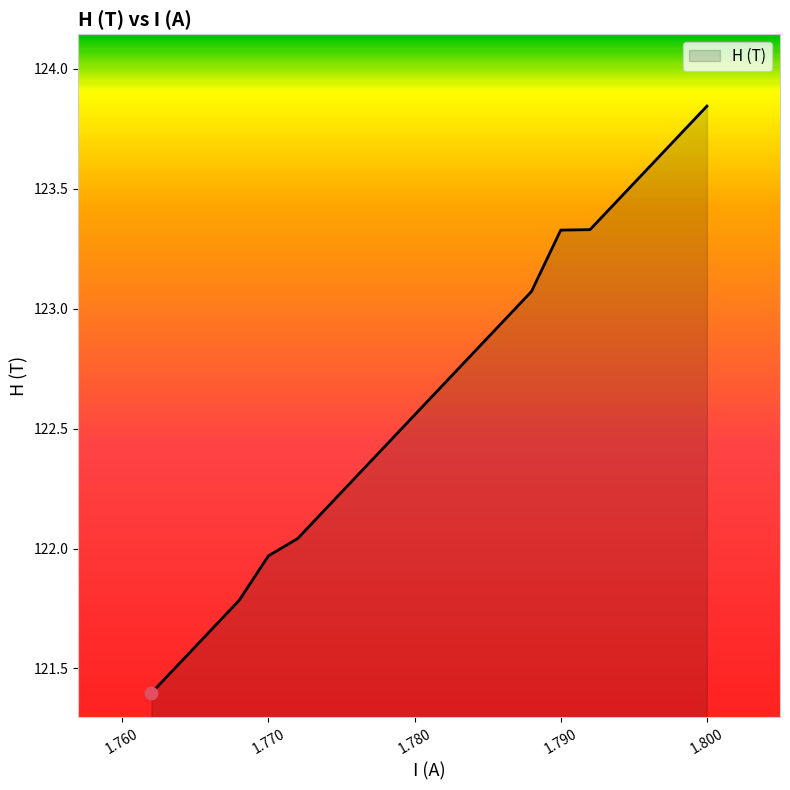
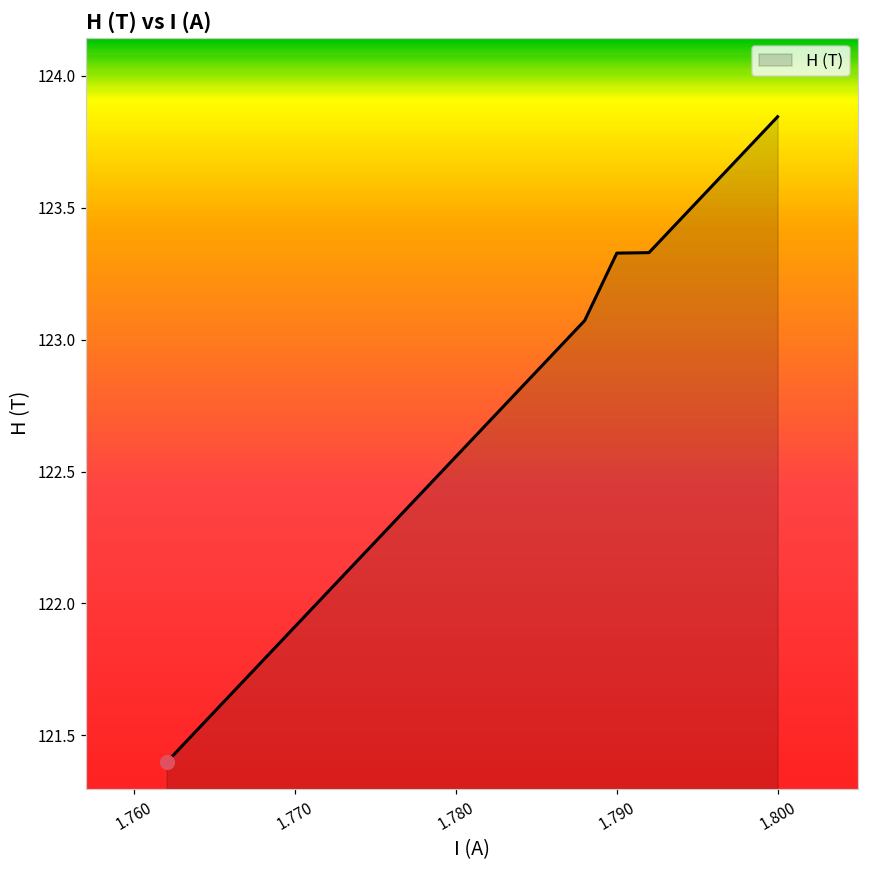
  {
    "H (T)": {
-     "1.770": 121.97,
+     "1.770": 121.91,
      "1.780": 122.56,
      "1.790": 123.33,
      "1.800": 123.85
    }
  }
